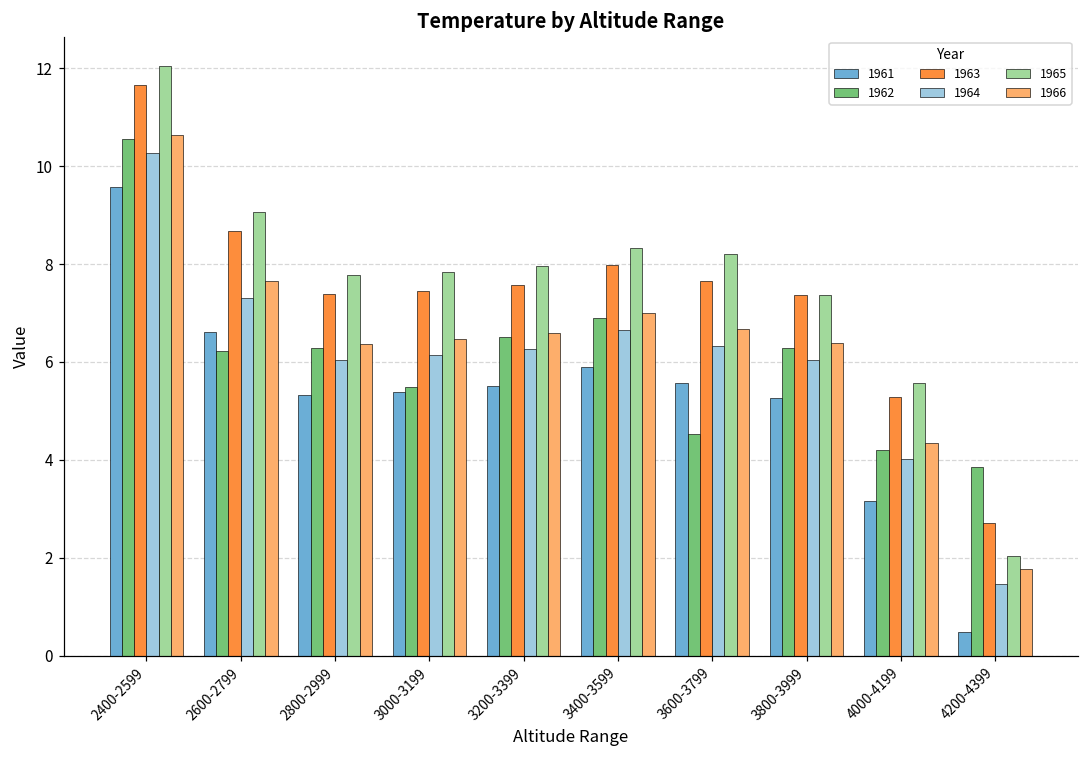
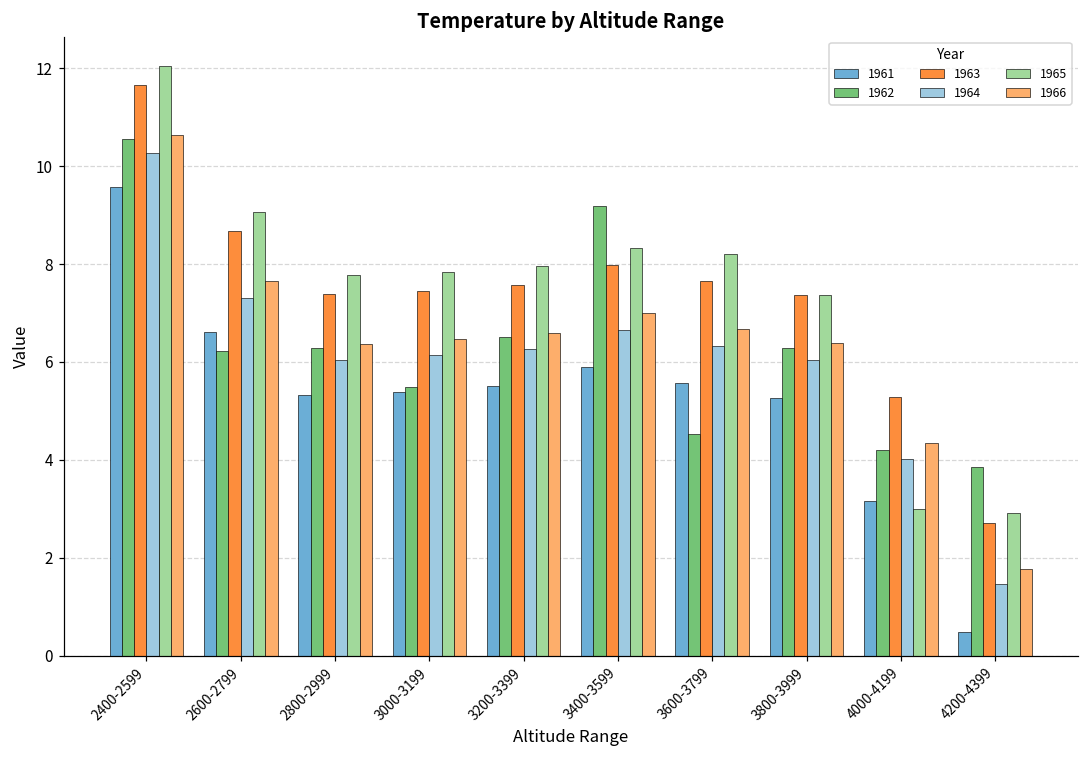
  {
    "1962": {
      "2400-2599": 10.6,
      "2600-2799": 6.2,
      "2800-2999": 6.3,
      "3000-3199": 5.5,
      "3200-3399": 6.5,
-     "3400-3599": 6.9,
+     "3400-3599": 9.2,
      "3600-3799": 4.5,
      "3800-3999": 6.3,
      "4000-4199": 4.2,
      "4200-4399": 3.9
    },
    "1965": {
      "2400-2599": 12.0,
      "2600-2799": 9.1,
      "2800-2999": 7.8,
      "3000-3199": 7.8,
      "3200-3399": 8.0,
      "3400-3599": 8.3,
      "3600-3799": 8.2,
      "3800-3999": 7.4,
-     "4000-4199": 5.6,
-     "4200-4399": 2.0
+     "4000-4199": 3.0,
+     "4200-4399": 2.9
    }
  }
